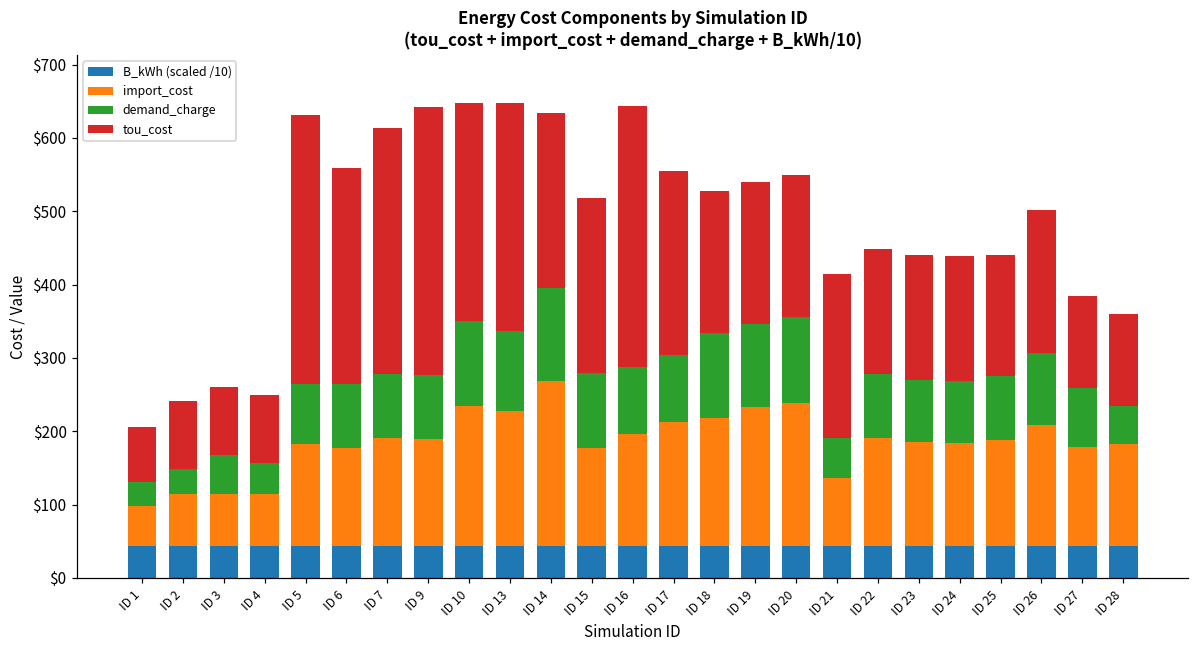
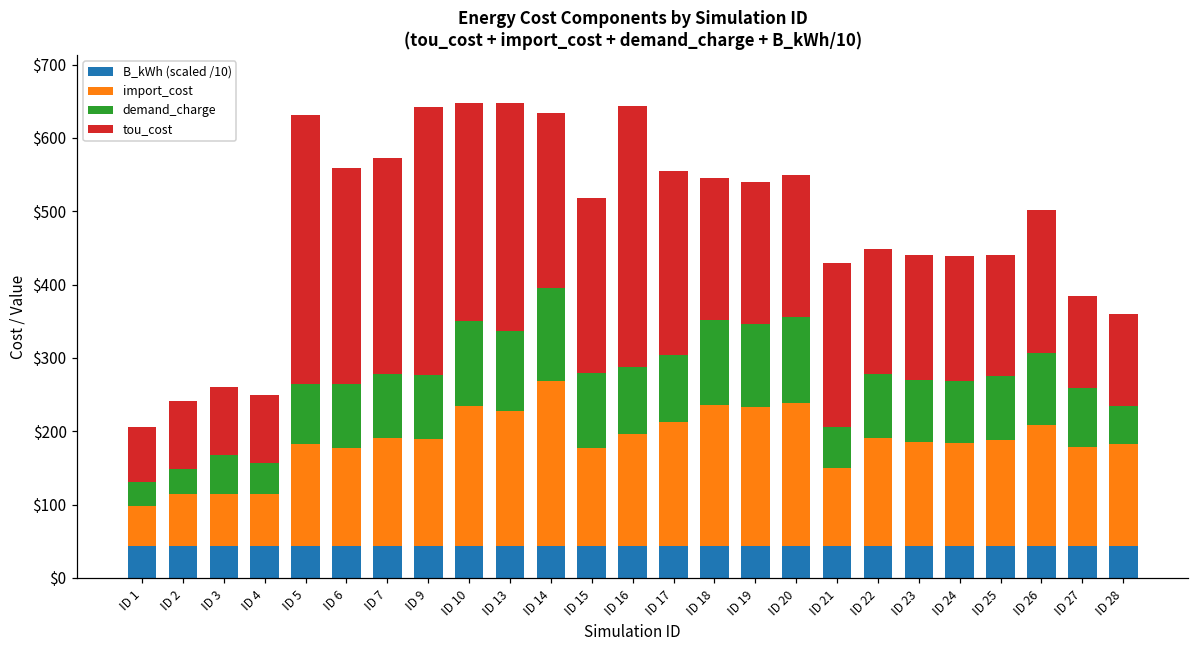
  {
    "B_kWh (scaled /10)": {
      "ID 1": "$40",
      "ID 2": "$40",
      "ID 3": "$40",
      "ID 4": "$40",
      "ID 5": "$40",
      "ID 6": "$40",
      "ID 7": "$40",
      "ID 9": "$40",
      "ID 10": "$40",
      "ID 13": "$40",
      "ID 14": "$40",
      "ID 15": "$40",
      "ID 16": "$40",
      "ID 17": "$40",
      "ID 18": "$40",
      "ID 19": "$40",
      "ID 20": "$40",
      "ID 21": "$40",
      "ID 22": "$40",
      "ID 23": "$40",
      "ID 24": "$40",
      "ID 25": "$40",
      "ID 26": "$40",
      "ID 27": "$40",
      "ID 28": "$40"
    },
    "import_cost": {
      "ID 1": "$50",
      "ID 2": "$70",
      "ID 3": "$70",
      "ID 4": "$70",
      "ID 5": "$140",
      "ID 6": "$130",
      "ID 7": "$150",
      "ID 9": "$150",
      "ID 10": "$190",
      "ID 13": "$180",
      "ID 14": "$220",
      "ID 15": "$130",
      "ID 16": "$150",
      "ID 17": "$170",
-     "ID 18": "$170",
+     "ID 18": "$190",
      "ID 19": "$190",
      "ID 20": "$190",
-     "ID 21": "$90",
+     "ID 21": "$110",
      "ID 22": "$150",
      "ID 23": "$140",
      "ID 24": "$140",
      "ID 25": "$140",
      "ID 26": "$160",
      "ID 27": "$130",
      "ID 28": "$140"
    },
    "demand_charge": {
      "ID 1": "$30",
      "ID 2": "$30",
      "ID 3": "$50",
      "ID 4": "$40",
      "ID 5": "$80",
      "ID 6": "$90",
      "ID 7": "$90",
      "ID 9": "$90",
      "ID 10": "$110",
      "ID 13": "$110",
      "ID 14": "$130",
      "ID 15": "$100",
      "ID 16": "$90",
      "ID 17": "$90",
      "ID 18": "$120",
      "ID 19": "$110",
      "ID 20": "$120",
      "ID 21": "$60",
      "ID 22": "$90",
      "ID 23": "$80",
      "ID 24": "$80",
      "ID 25": "$90",
      "ID 26": "$100",
      "ID 27": "$80",
      "ID 28": "$50"
    },
    "tou_cost": {
      "ID 1": "$80",
      "ID 2": "$90",
      "ID 3": "$90",
      "ID 4": "$90",
      "ID 5": "$370",
      "ID 6": "$290",
-     "ID 7": "$340",
+     "ID 7": "$290",
      "ID 9": "$370",
      "ID 10": "$300",
      "ID 13": "$310",
      "ID 14": "$240",
      "ID 15": "$240",
      "ID 16": "$360",
      "ID 17": "$250",
      "ID 18": "$190",
      "ID 19": "$190",
      "ID 20": "$190",
      "ID 21": "$220",
      "ID 22": "$170",
      "ID 23": "$170",
      "ID 24": "$170",
      "ID 25": "$160",
      "ID 26": "$200",
      "ID 27": "$130",
      "ID 28": "$130"
    }
  }
